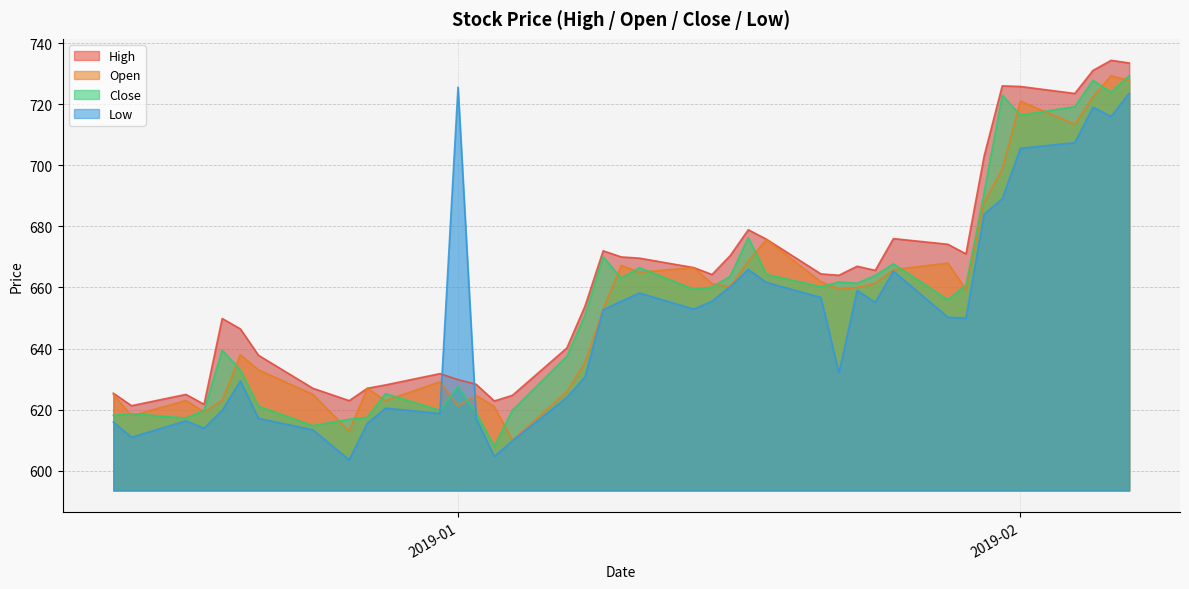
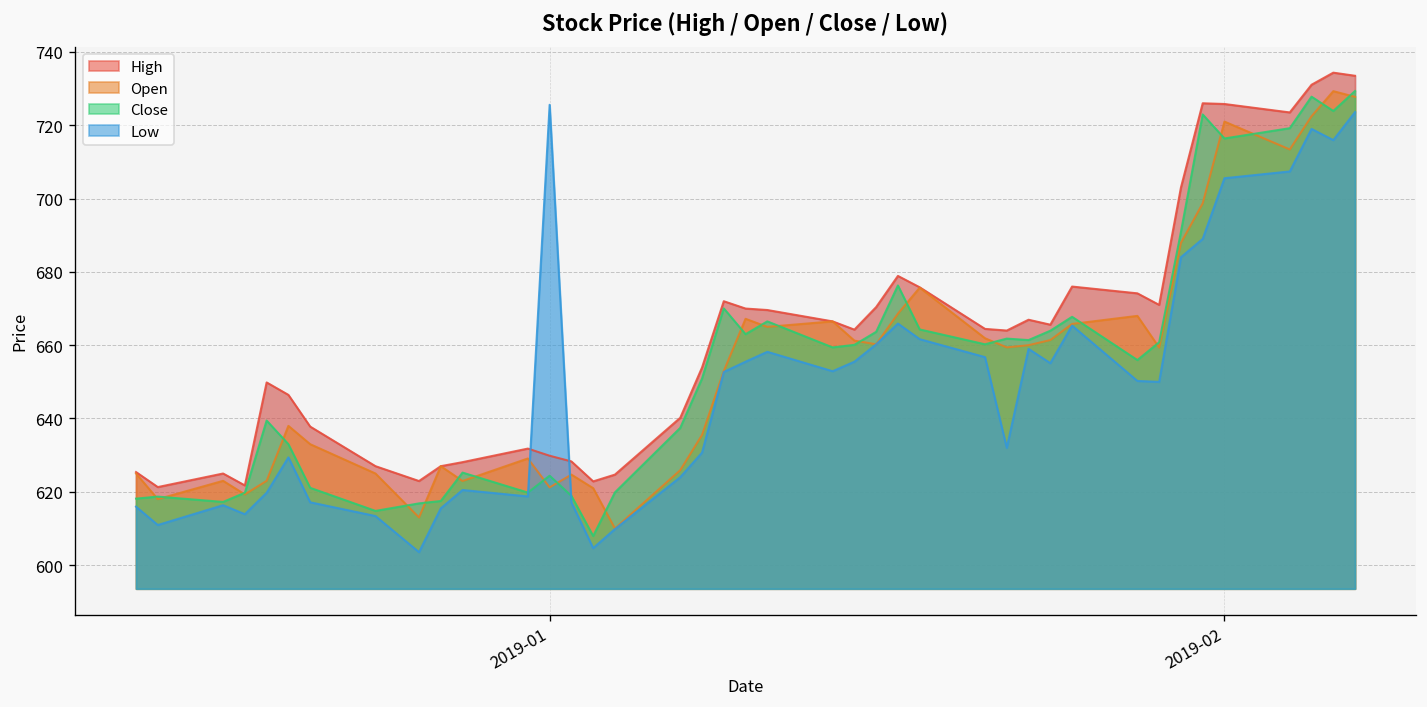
  {
    "Close": {
-     "2019-01": 628,
+     "2019-01": 624,
      "2019-02": 716
    }
  }
